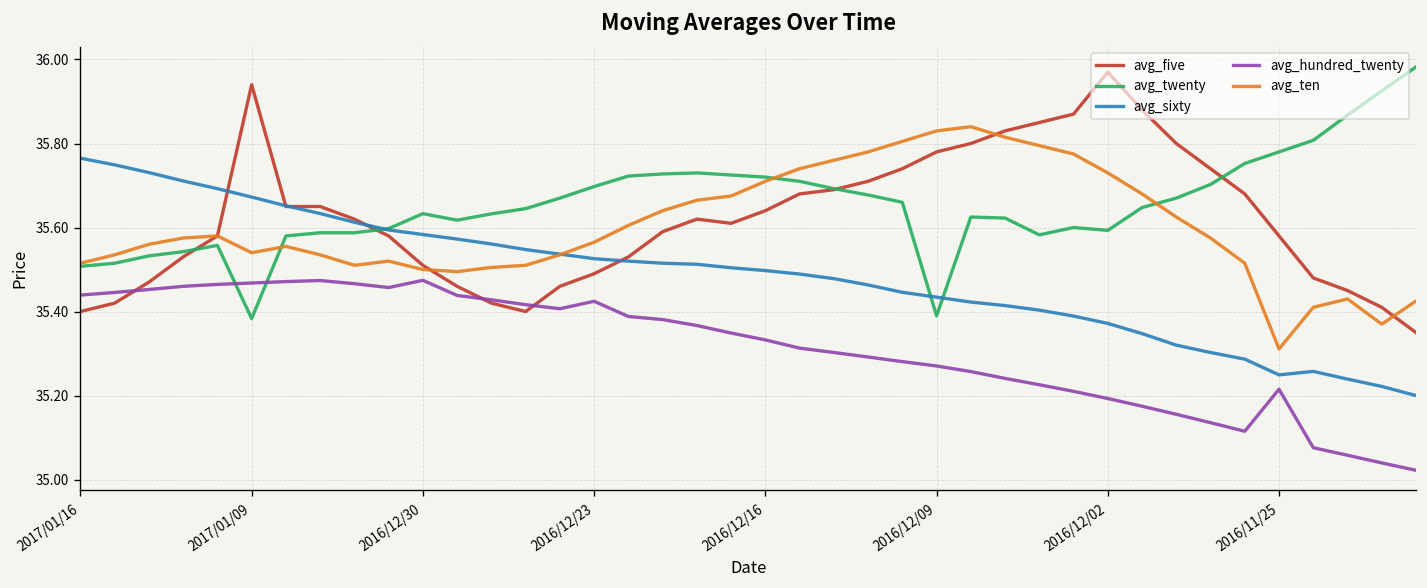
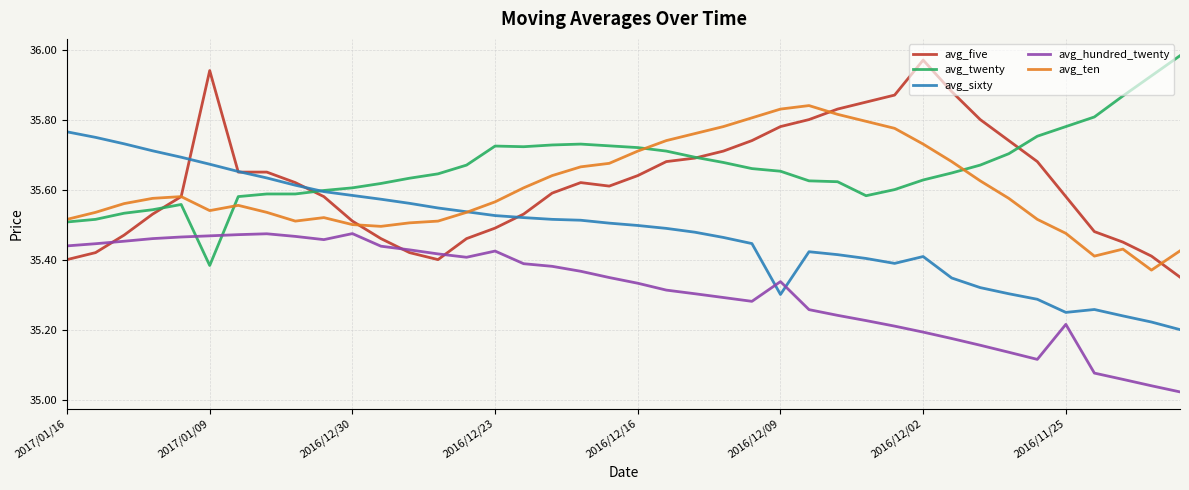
  {
    "avg_five": {
      "2017/01/16": 35.40,
      "2017/01/09": 35.94,
      "2016/12/30": 35.51,
      "2016/12/23": 35.49,
      "2016/12/16": 35.64,
      "2016/12/09": 35.78,
      "2016/11/25": 35.58
    },
    "avg_twenty": {
      "2017/01/16": 35.51,
      "2017/01/09": 35.38,
-     "2016/12/30": 35.63,
-     "2016/12/23": 35.70,
+     "2016/12/30": 35.61,
+     "2016/12/23": 35.72,
      "2016/12/16": 35.72,
-     "2016/12/09": 35.39,
-     "2016/12/02": 35.59,
+     "2016/12/09": 35.65,
+     "2016/12/02": 35.63,
      "2016/11/25": 35.78
    },
    "avg_sixty": {
      "2017/01/16": 35.77,
      "2017/01/09": 35.67,
      "2016/12/30": 35.58,
      "2016/12/23": 35.53,
      "2016/12/16": 35.50,
-     "2016/12/09": 35.43,
-     "2016/12/02": 35.37,
+     "2016/12/09": 35.30,
+     "2016/12/02": 35.41,
      "2016/11/25": 35.25
    },
    "avg_hundred_twenty": {
      "2017/01/16": 35.44,
      "2017/01/09": 35.47,
      "2016/12/30": 35.47,
      "2016/12/23": 35.42,
      "2016/12/16": 35.33,
-     "2016/12/09": 35.27,
+     "2016/12/09": 35.34,
      "2016/12/02": 35.19,
      "2016/11/25": 35.22
    },
    "avg_ten": {
      "2017/01/16": 35.52,
      "2017/01/09": 35.54,
      "2016/12/30": 35.50,
      "2016/12/23": 35.57,
      "2016/12/16": 35.71,
      "2016/12/09": 35.83,
      "2016/12/02": 35.73,
-     "2016/11/25": 35.31
+     "2016/11/25": 35.48
    }
  }
